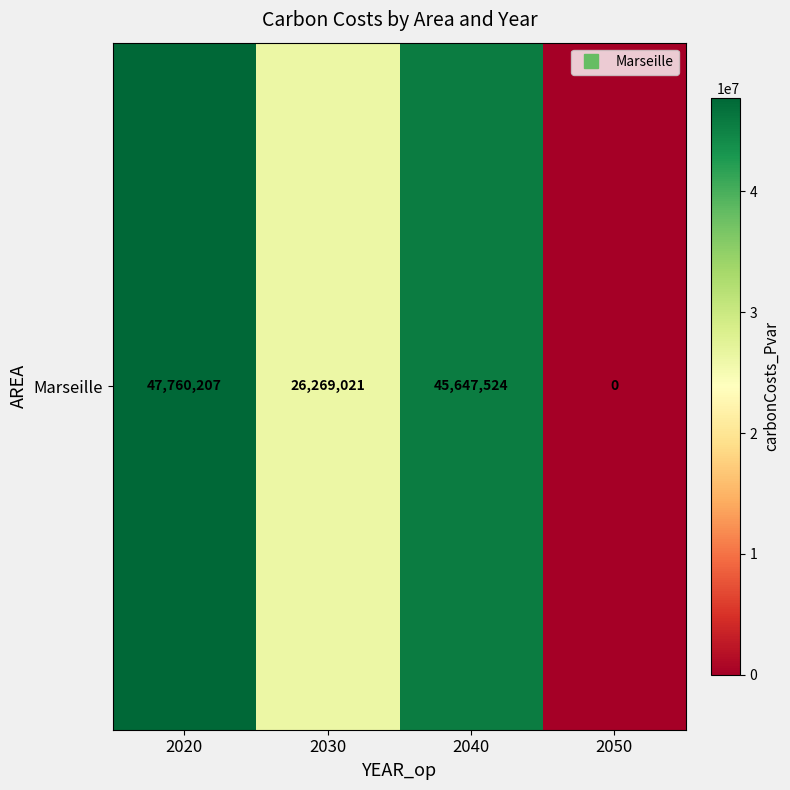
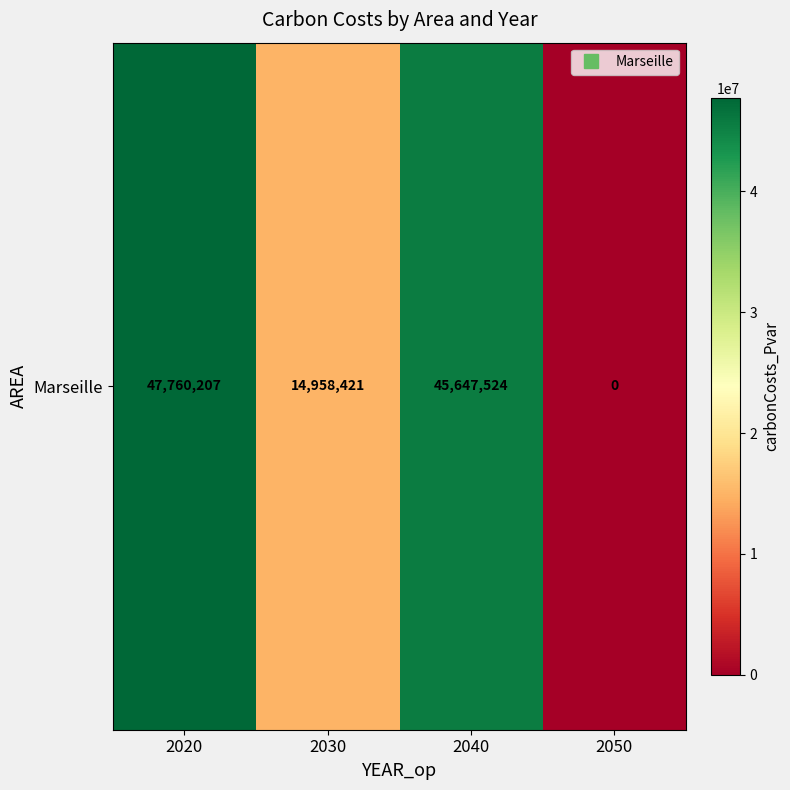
  {
    "Marseille": {
      "2020": "47,760,207",
-     "2030": "26,269,021",
+     "2030": "14,958,421",
      "2040": "45,647,524",
      "2050": "0"
    }
  }
